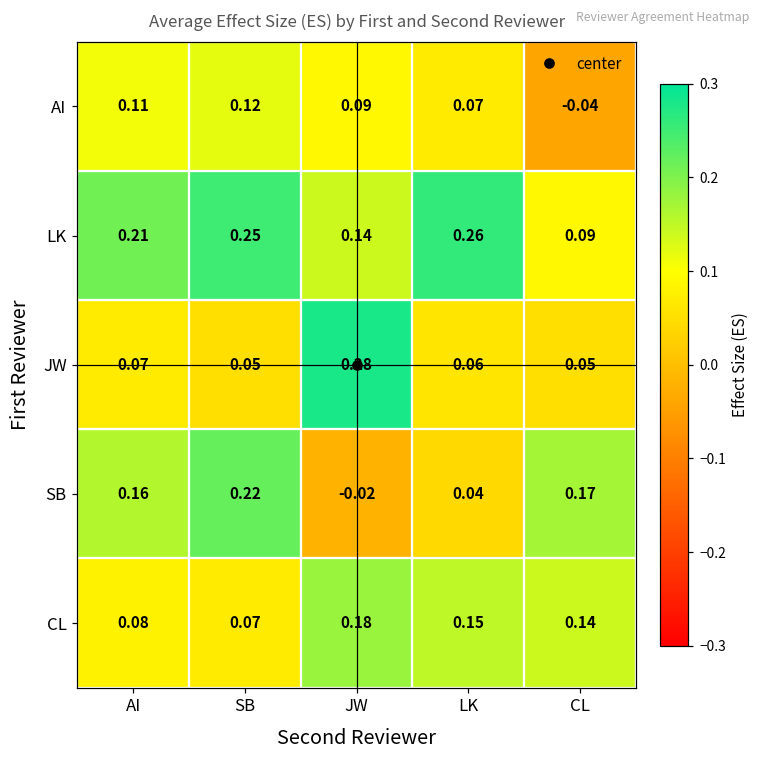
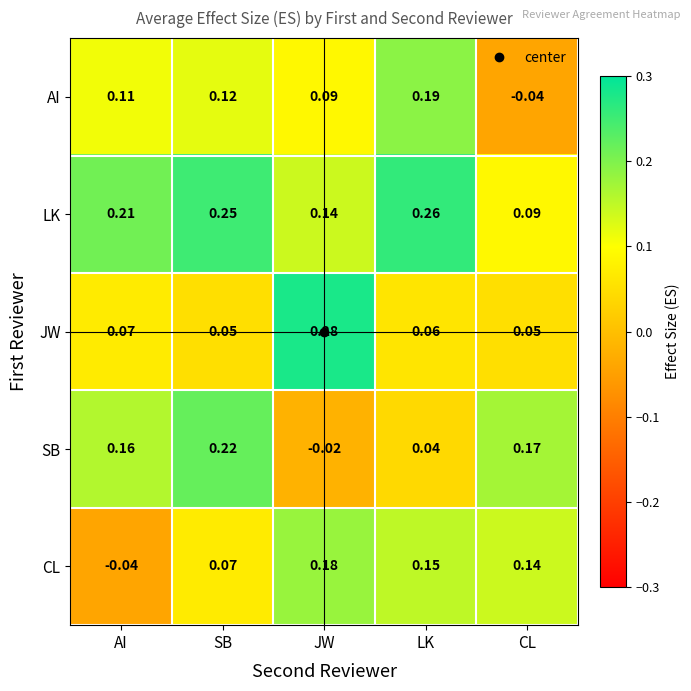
  {
    "AI": {
      "AI": 0.11,
      "SB": 0.12,
      "JW": 0.09,
-     "LK": 0.07,
+     "LK": 0.19,
      "CL": -0.04
    },
    "LK": {
      "AI": 0.21,
      "SB": 0.25,
      "JW": 0.14,
      "LK": 0.26,
      "CL": 0.09
    },
    "JW": {
      "AI": 0.07,
      "SB": 0.05,
      "LK": 0.06,
      "CL": 0.05
    },
    "SB": {
      "AI": 0.16,
      "SB": 0.22,
      "JW": -0.02,
      "LK": 0.04,
      "CL": 0.17
    },
    "CL": {
-     "AI": 0.08,
+     "AI": -0.04,
      "SB": 0.07,
      "JW": 0.18,
      "LK": 0.15,
      "CL": 0.14
    }
  }
